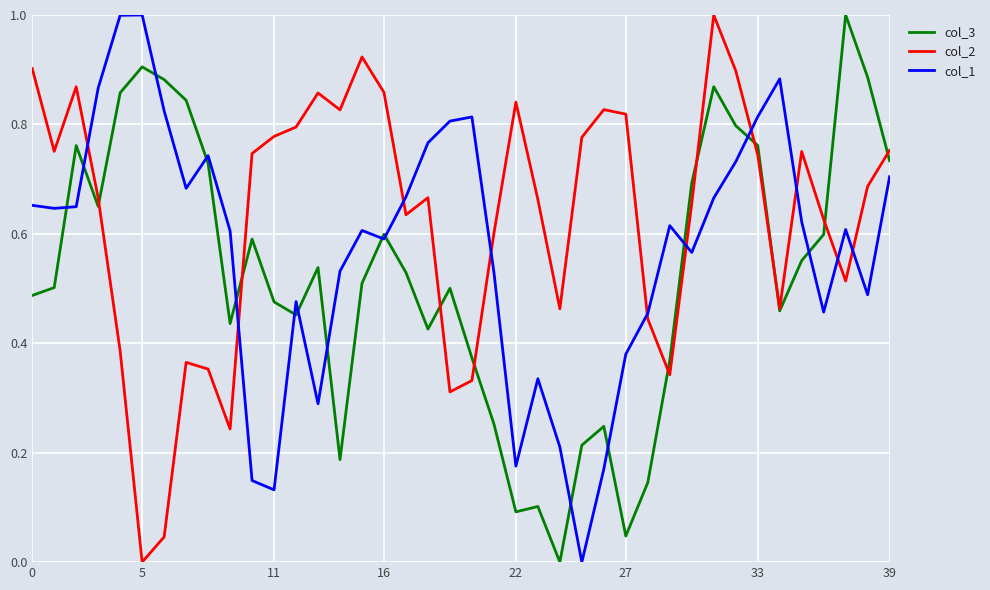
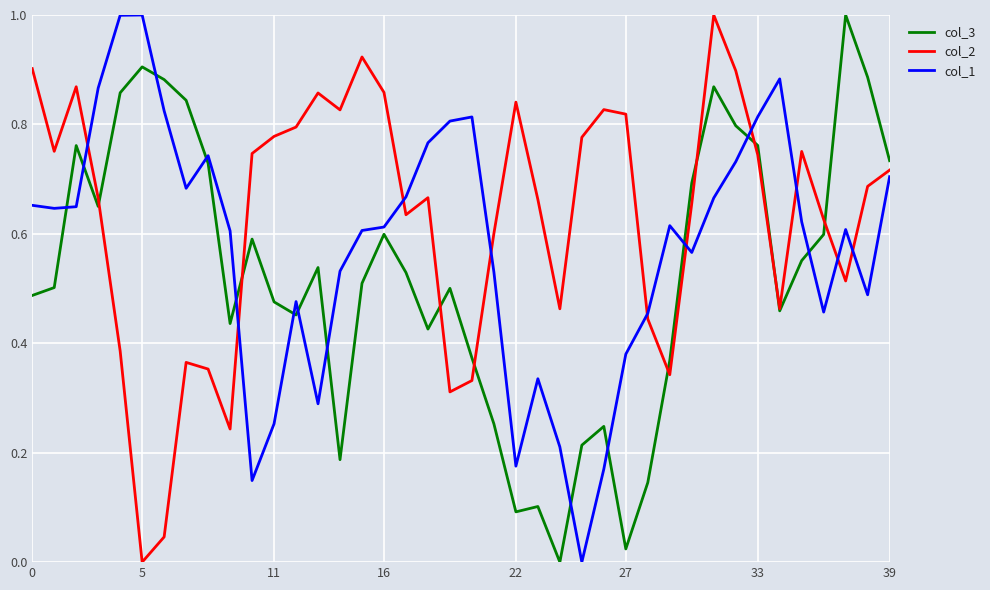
  {
    "col_3": {
      "0": 0.49,
      "5": 0.91,
      "11": 0.48,
      "16": 0.60,
      "22": 0.09,
-     "27": 0.05,
+     "27": 0.02,
      "33": 0.76,
      "39": 0.73
    },
    "col_2": {
      "0": 0.90,
      "5": 0.00,
      "11": 0.78,
      "16": 0.86,
      "22": 0.84,
      "27": 0.82,
      "33": 0.74,
-     "39": 0.75
+     "39": 0.72
    },
    "col_1": {
      "0": 0.65,
      "5": 1.00,
-     "11": 0.13,
-     "16": 0.59,
+     "11": 0.25,
+     "16": 0.61,
      "22": 0.18,
      "27": 0.38,
      "33": 0.81,
      "39": 0.70
    }
  }
